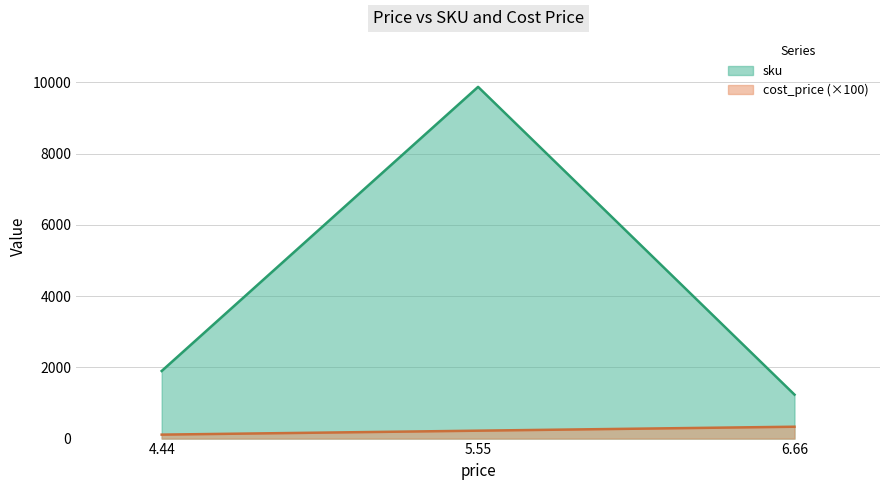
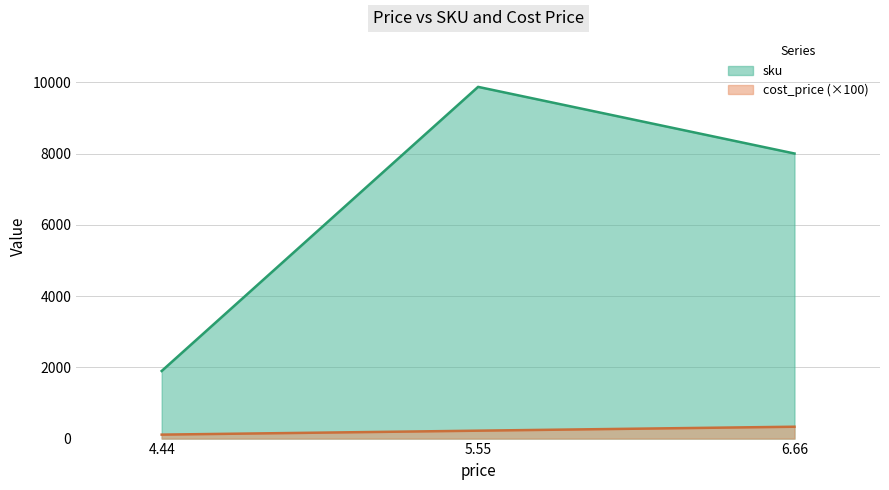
  {
    "sku": {
      "4.44": 1900,
      "5.55": 9900,
-     "6.66": 1200
+     "6.66": 8000
    },
    "cost_price (×100)": {
      "4.44": 100,
      "5.55": 200,
      "6.66": 300
    }
  }
